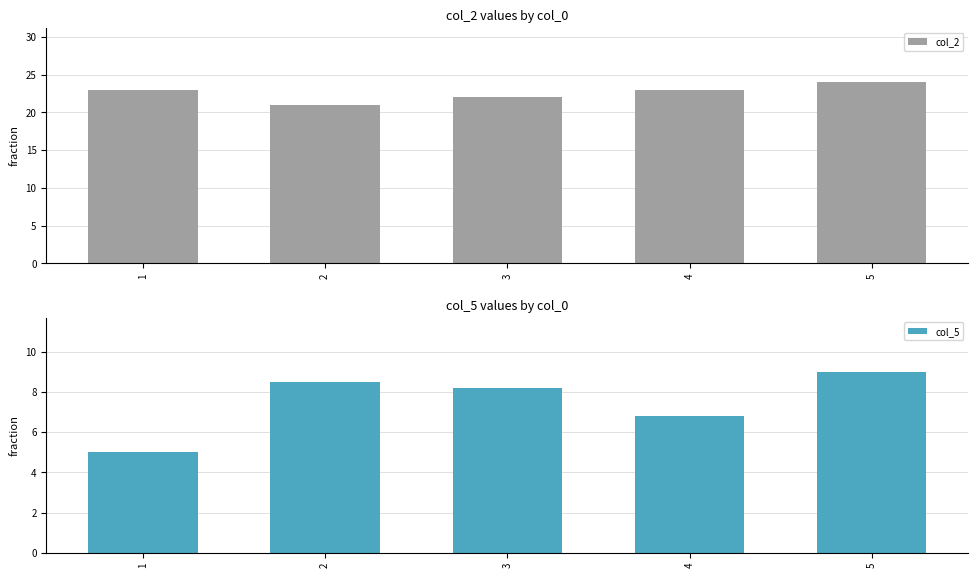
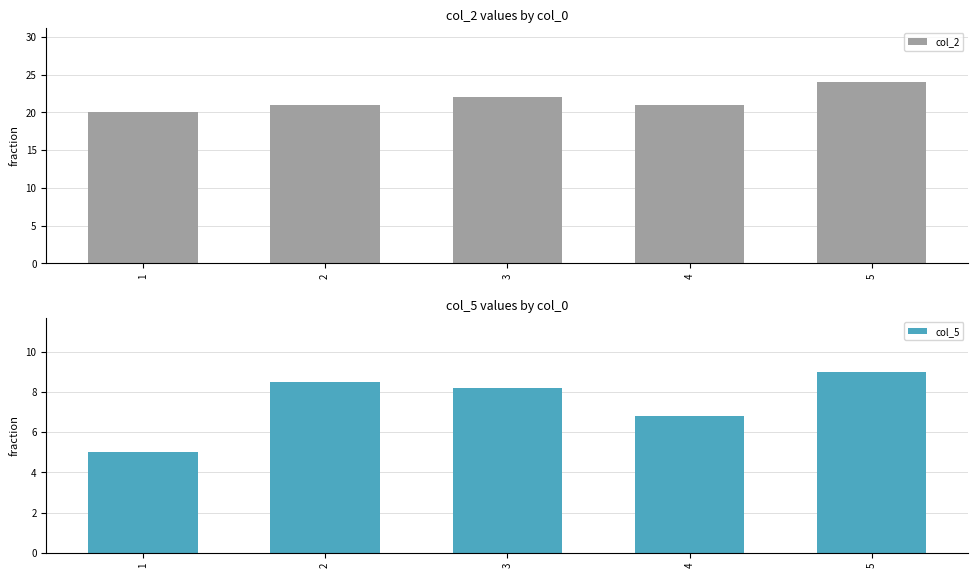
  {
    "col_2 values by col_0": {
-     "1": 23,
+     "1": 20,
      "2": 21,
      "3": 22,
-     "4": 23,
+     "4": 21,
      "5": 24
    },
    "col_5 values by col_0": {
      "1": 5.0,
      "2": 8.5,
      "3": 8.2,
      "4": 6.8,
      "5": 9.0
    }
  }
